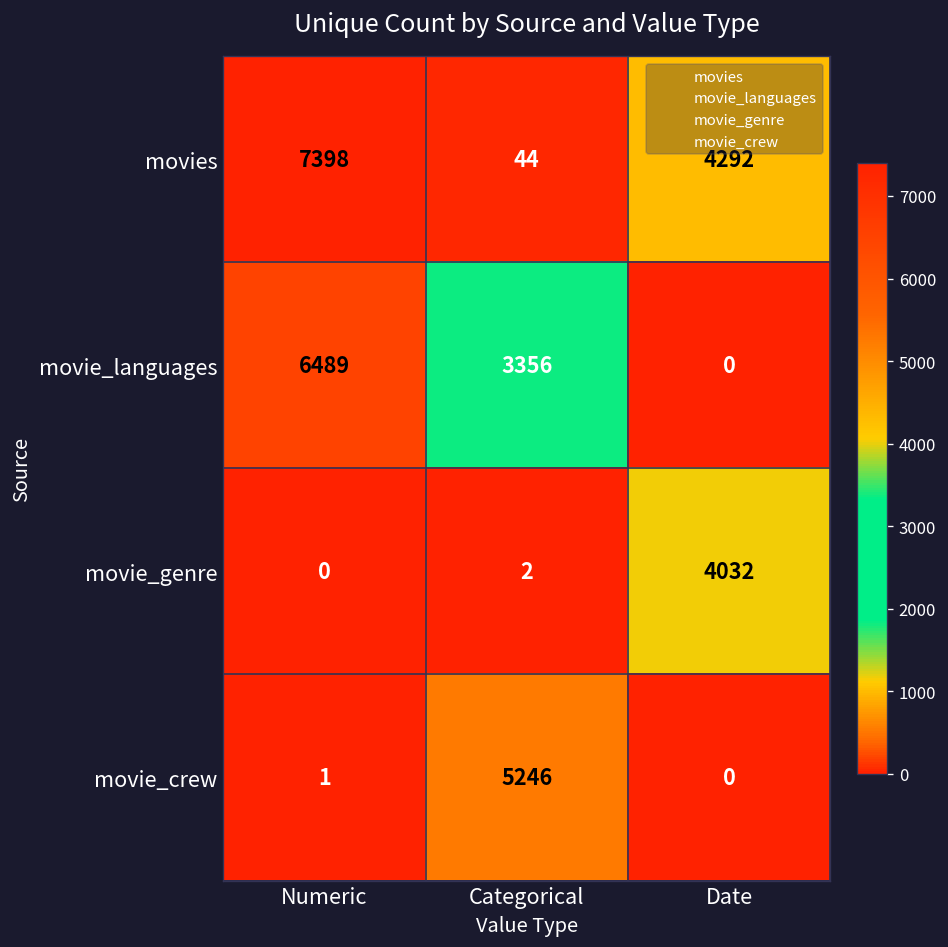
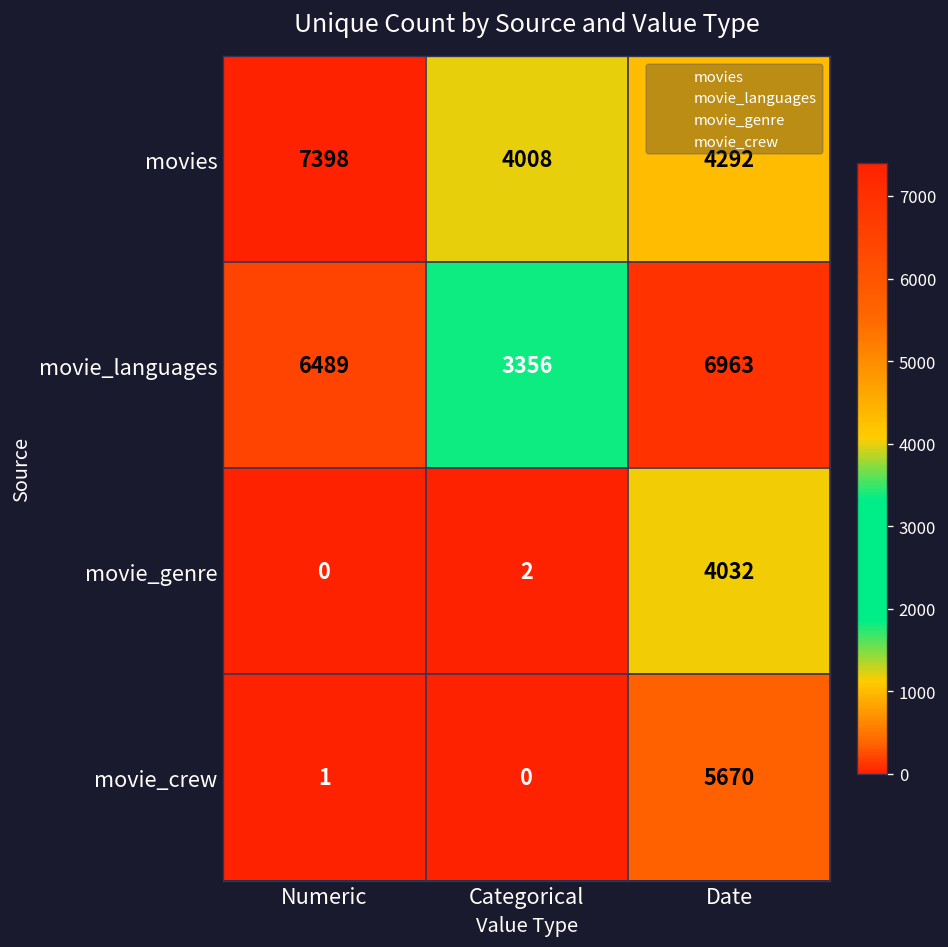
  {
    "movies": {
      "Numeric": 7398,
-     "Categorical": 44
+     "Categorical": 4008
    },
    "movie_languages": {
      "Numeric": 6489,
      "Categorical": 3356,
-     "Date": 0
+     "Date": 6963
    },
    "movie_genre": {
      "Numeric": 0,
      "Categorical": 2,
      "Date": 4032
    },
    "movie_crew": {
      "Numeric": 1,
-     "Categorical": 5246,
-     "Date": 0
+     "Categorical": 0,
+     "Date": 5670
    }
  }
